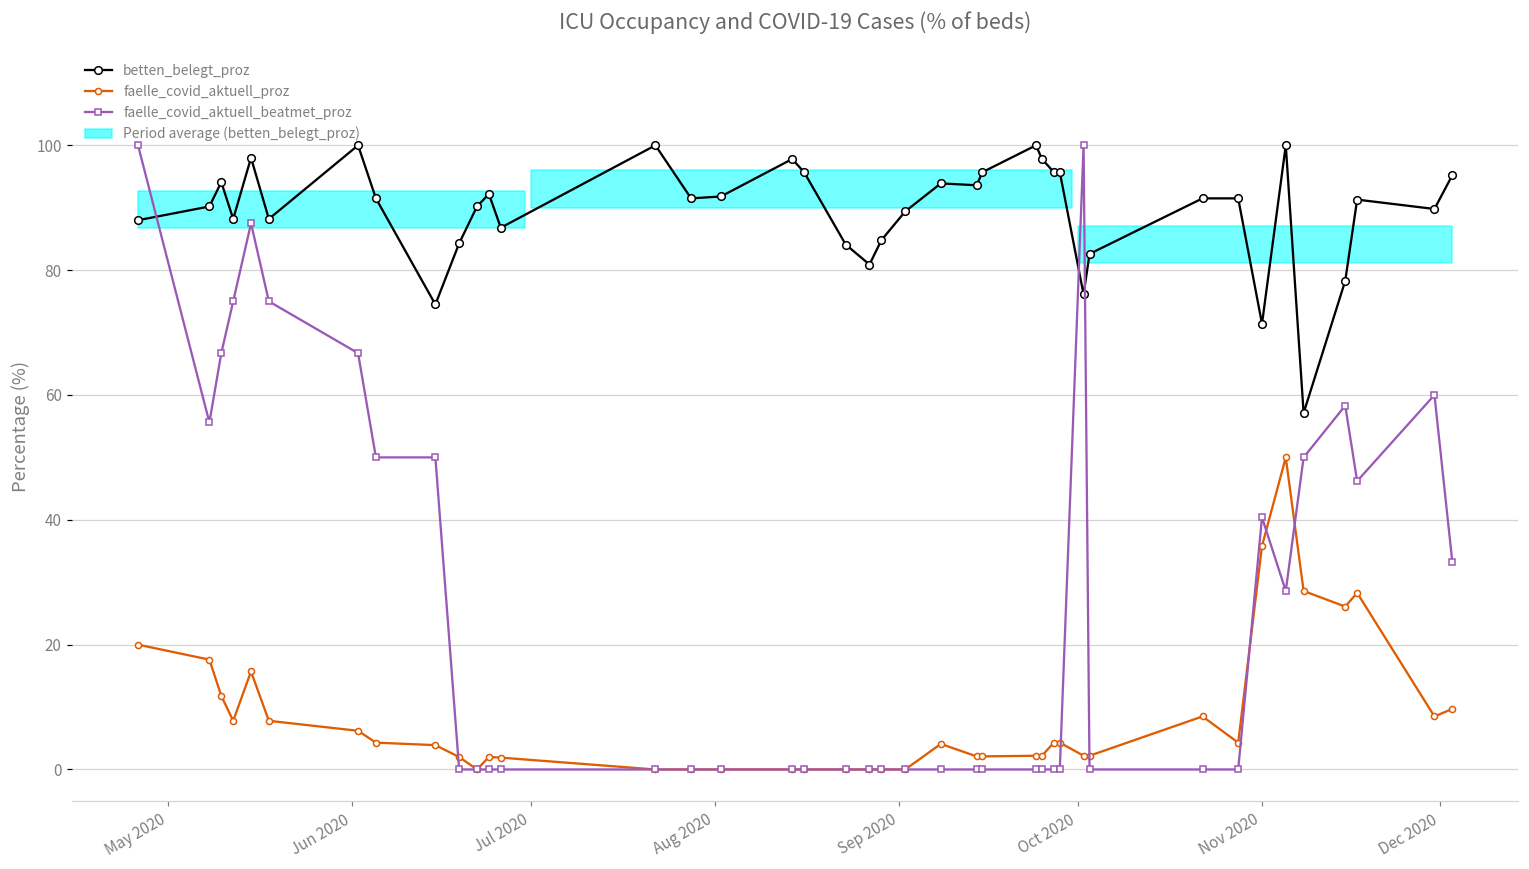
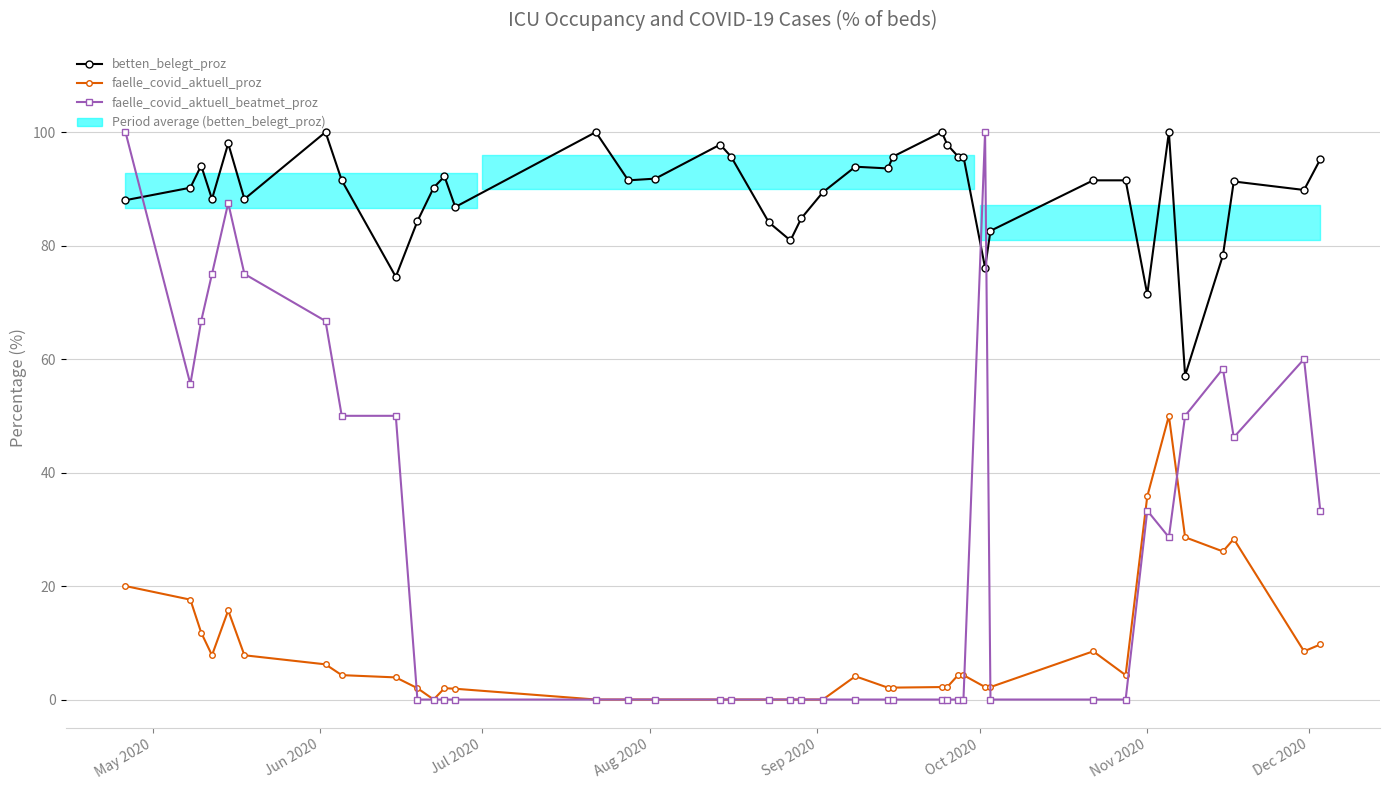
  {
    "betten_belegt_proz": {
      "Nov 2020": 71
    },
    "faelle_covid_aktuell_proz": {
      "Nov 2020": 36
    },
    "faelle_covid_aktuell_beatmet_proz": {
-     "Nov 2020": 40
+     "Nov 2020": 33
    }
  }
